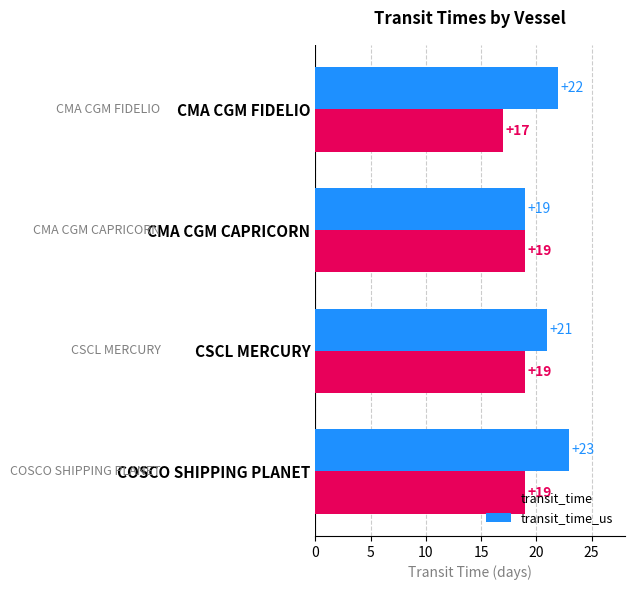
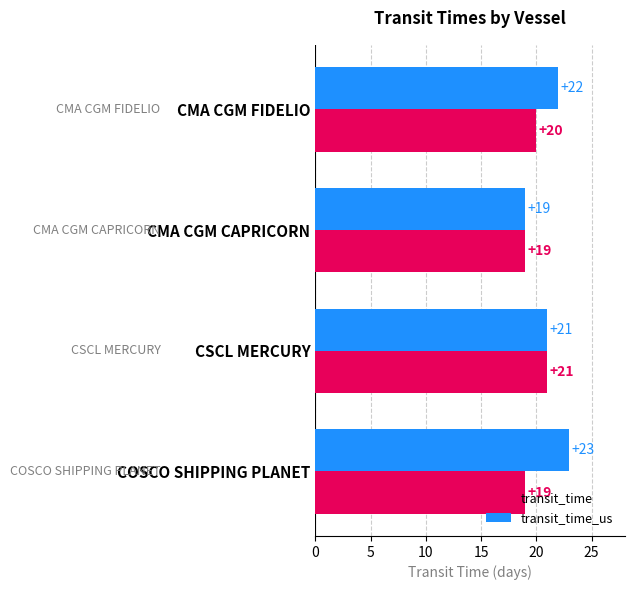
  {
    "transit_time": {
-     "CMA CGM FIDELIO": "+17",
+     "CMA CGM FIDELIO": "+20",
      "CMA CGM CAPRICORN": "+19",
-     "CSCL MERCURY": "+19",
+     "CSCL MERCURY": "+21",
      "COSCO SHIPPING PLANET": "+19"
    },
    "transit_time_us": {
      "CMA CGM FIDELIO": "+22",
      "CMA CGM CAPRICORN": "+19",
      "CSCL MERCURY": "+21",
      "COSCO SHIPPING PLANET": "+23"
    }
  }
